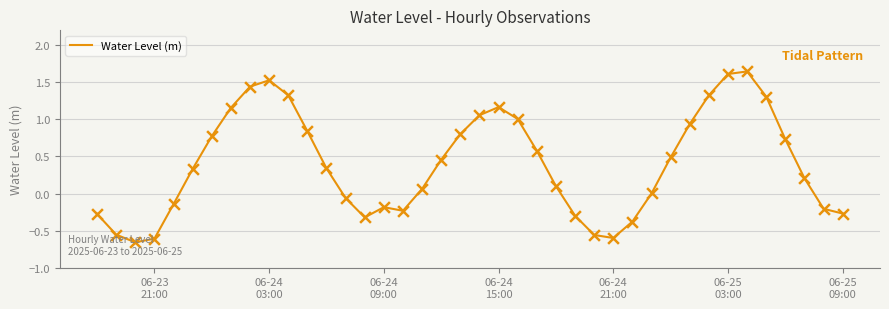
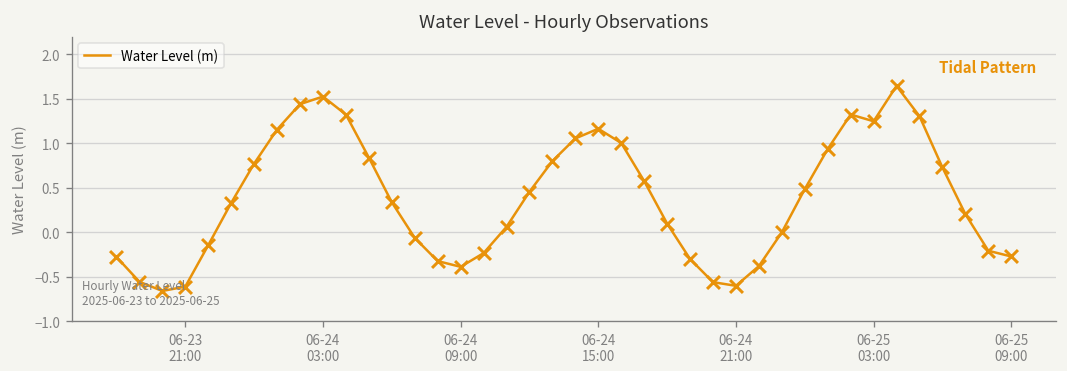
  {
    "06-24 03:00": 1.5,
-   "06-24 09:00": -0.2,
+   "06-24 09:00": -0.4,
    "06-24 15:00": 1.2,
    "06-24 21:00": -0.6,
-   "06-25 03:00": 1.6,
+   "06-25 03:00": 1.2,
    "06-25 09:00": -0.3
  }
